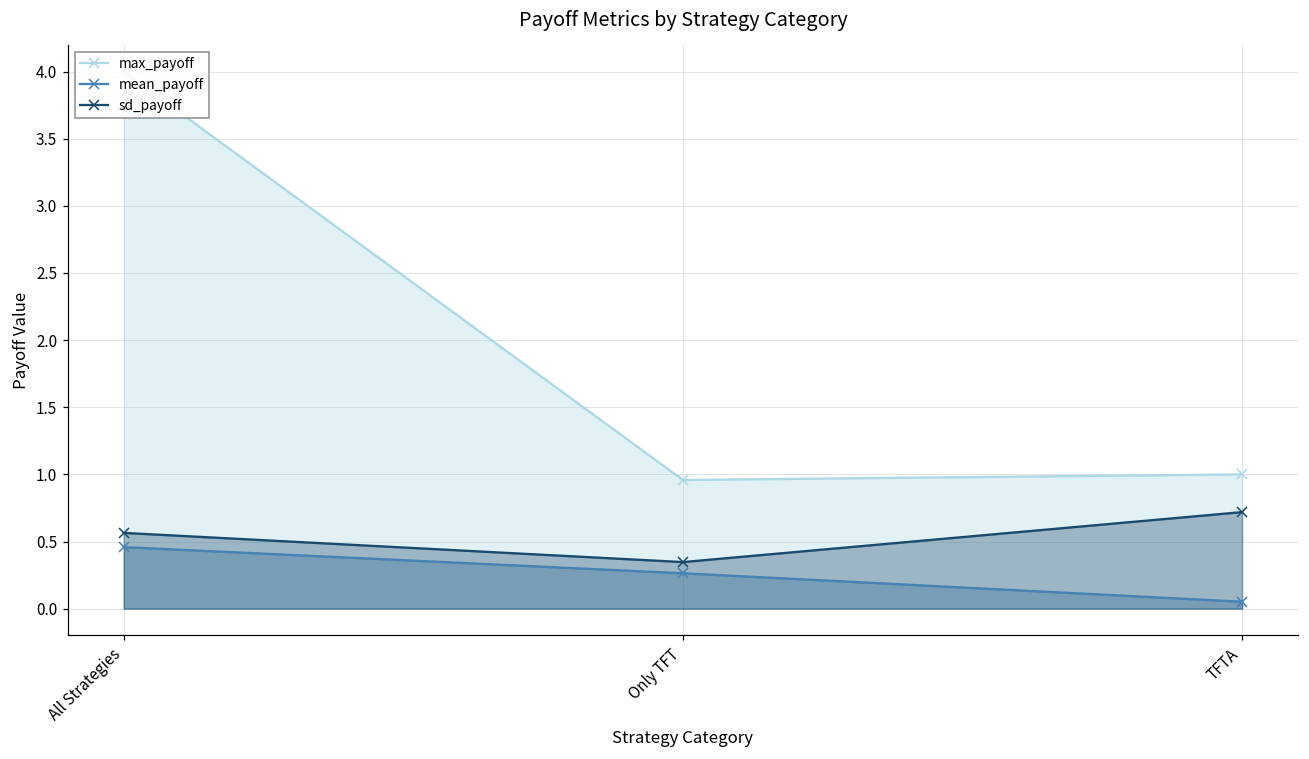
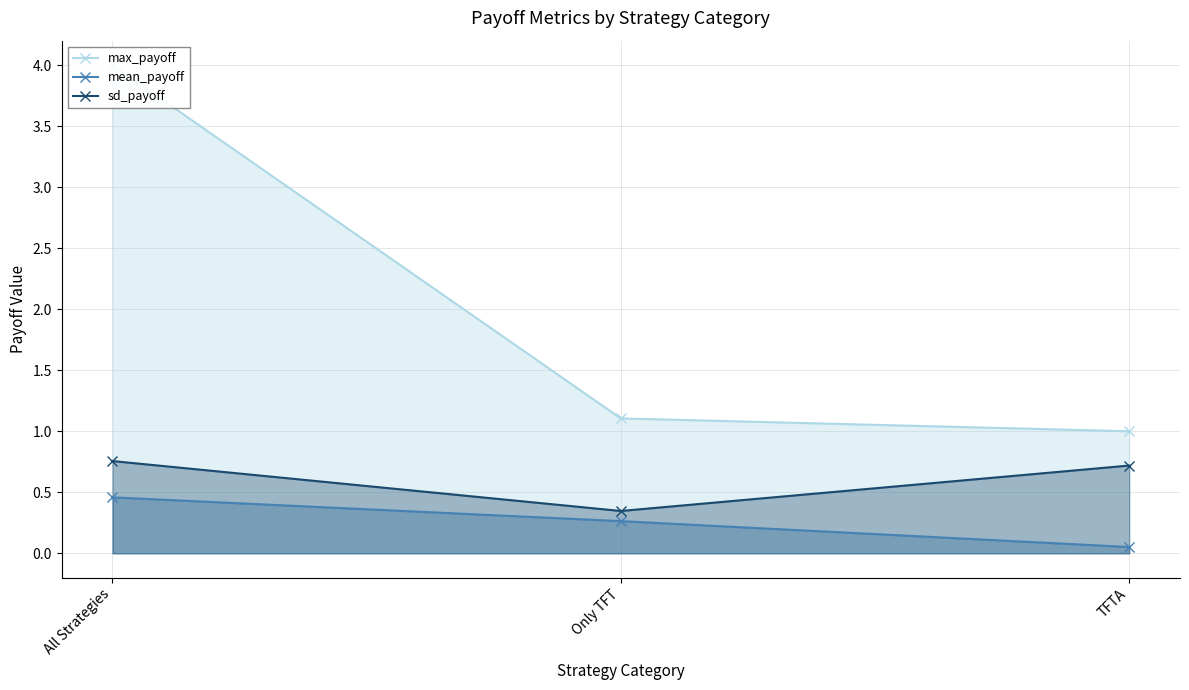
  {
    "max_payoff": {
-     "Only TFT": 0.96,
+     "Only TFT": 1.11,
      "TFTA": 1.00
    },
    "mean_payoff": {
      "All Strategies": 0.46,
      "Only TFT": 0.26,
      "TFTA": 0.05
    },
    "sd_payoff": {
-     "All Strategies": 0.56,
+     "All Strategies": 0.76,
      "Only TFT": 0.35,
      "TFTA": 0.72
    }
  }
